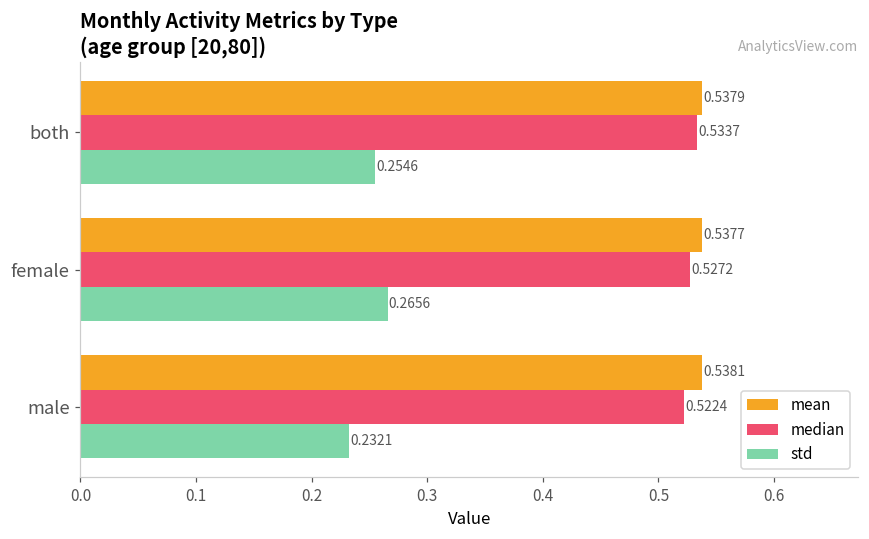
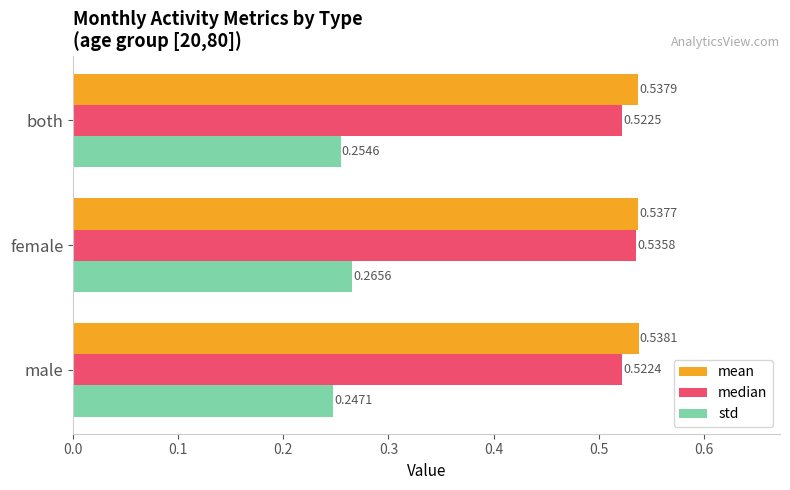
  {
    "mean": {
      "both": 0.5379,
      "female": 0.5377,
      "male": 0.5381
    },
    "median": {
-     "both": 0.5337,
-     "female": 0.5272,
+     "both": 0.5225,
+     "female": 0.5358,
      "male": 0.5224
    },
    "std": {
      "both": 0.2546,
      "female": 0.2656,
-     "male": 0.2321
+     "male": 0.2471
    }
  }
